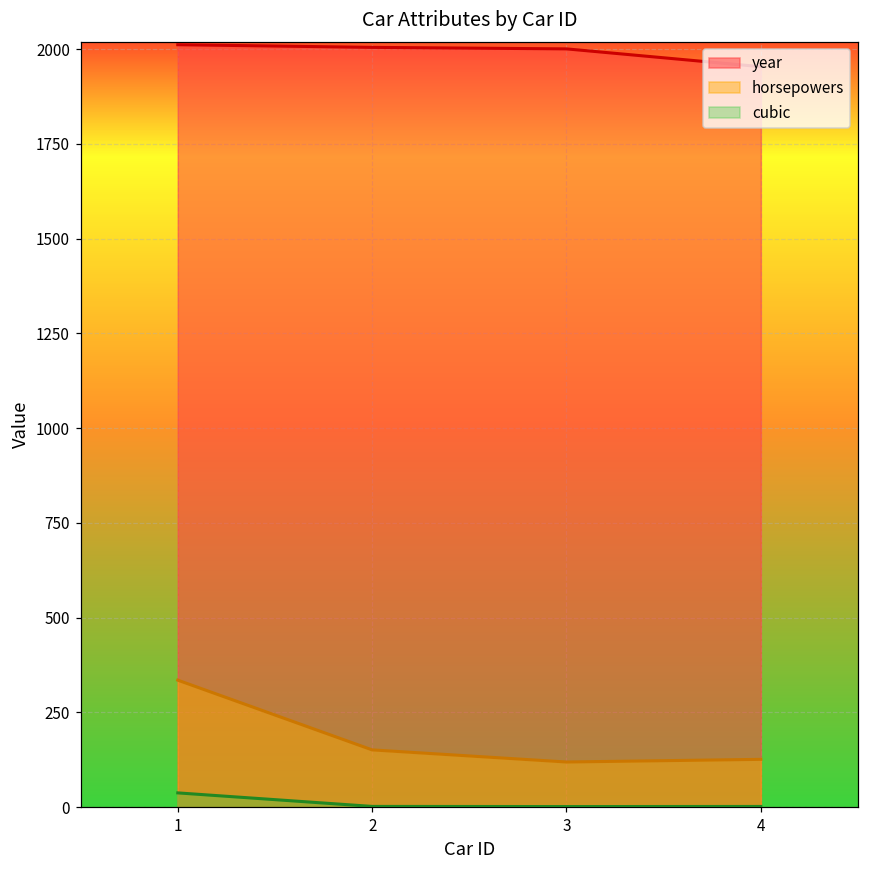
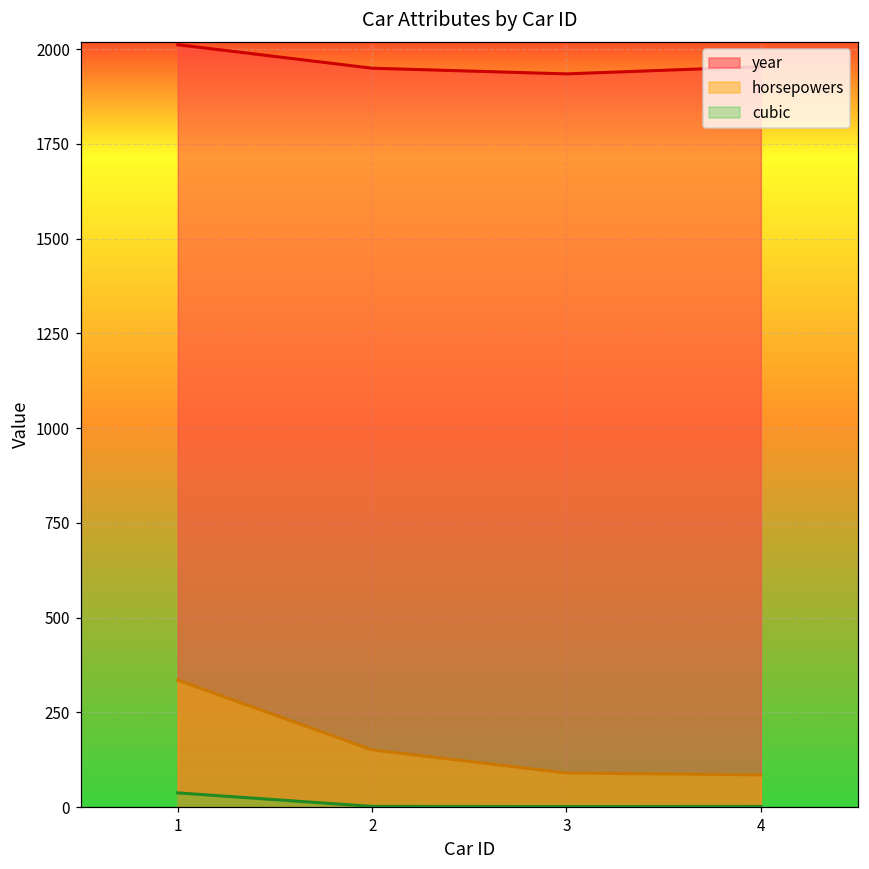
  {
    "year": {
      "1": 2010,
-     "2": 2010,
-     "3": 2000
+     "2": 1950,
+     "3": 1940
    },
    "horsepowers": {
      "1": 340,
      "2": 150,
-     "3": 120,
-     "4": 130
+     "3": 90,
+     "4": 90
    },
    "cubic": {
      "1": 40,
      "2": 0,
      "3": 0,
      "4": 0
    }
  }
